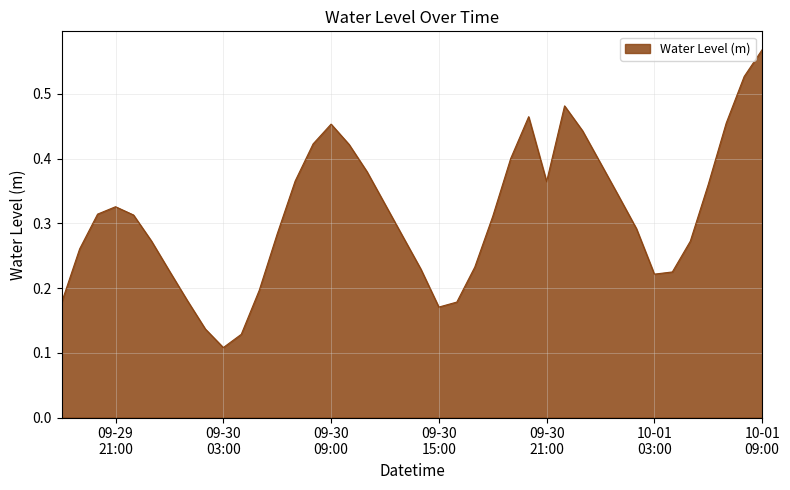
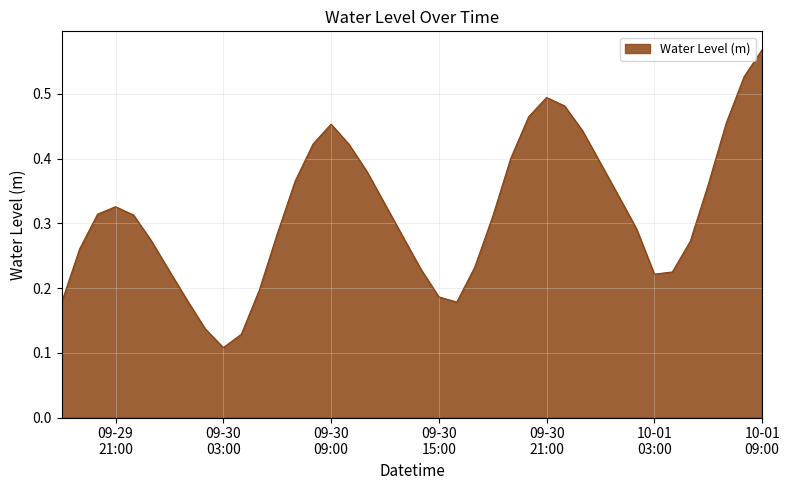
  {
    "09-29 21:00": 0.33,
    "09-30 03:00": 0.11,
    "09-30 09:00": 0.45,
-   "09-30 15:00": 0.17,
-   "09-30 21:00": 0.36,
+   "09-30 15:00": 0.19,
+   "09-30 21:00": 0.49,
    "10-01 03:00": 0.22,
    "10-01 09:00": 0.57
  }
